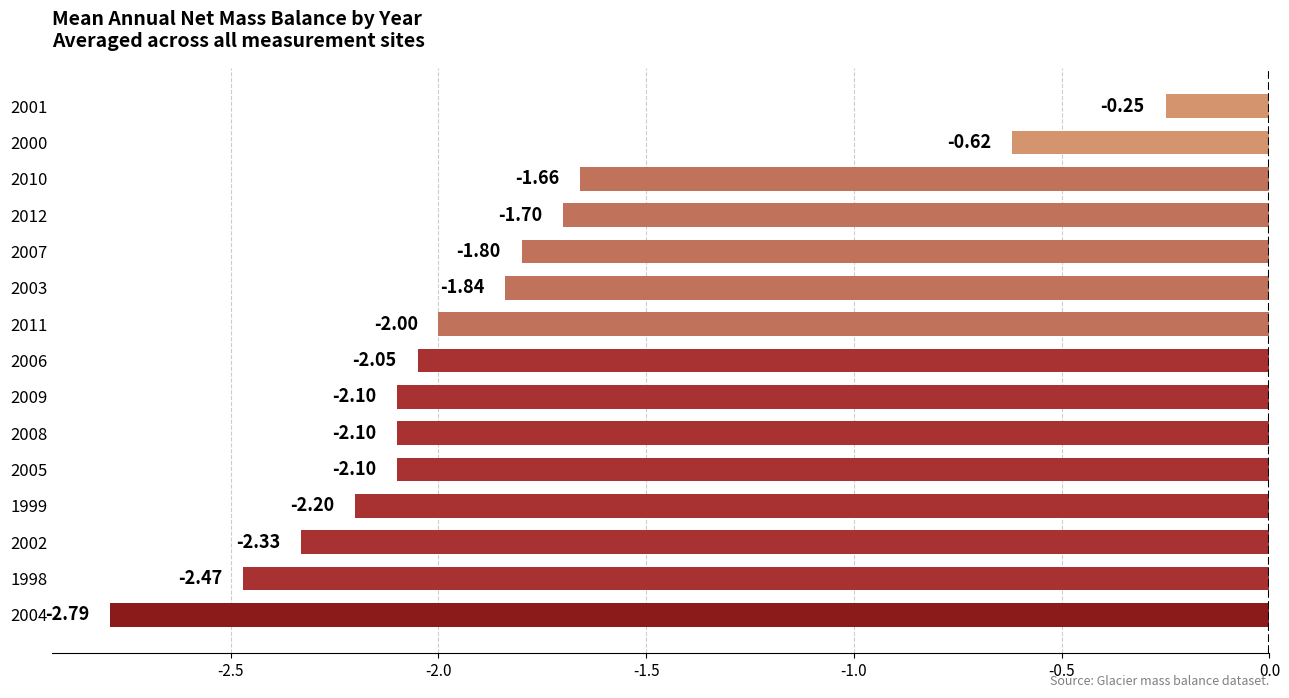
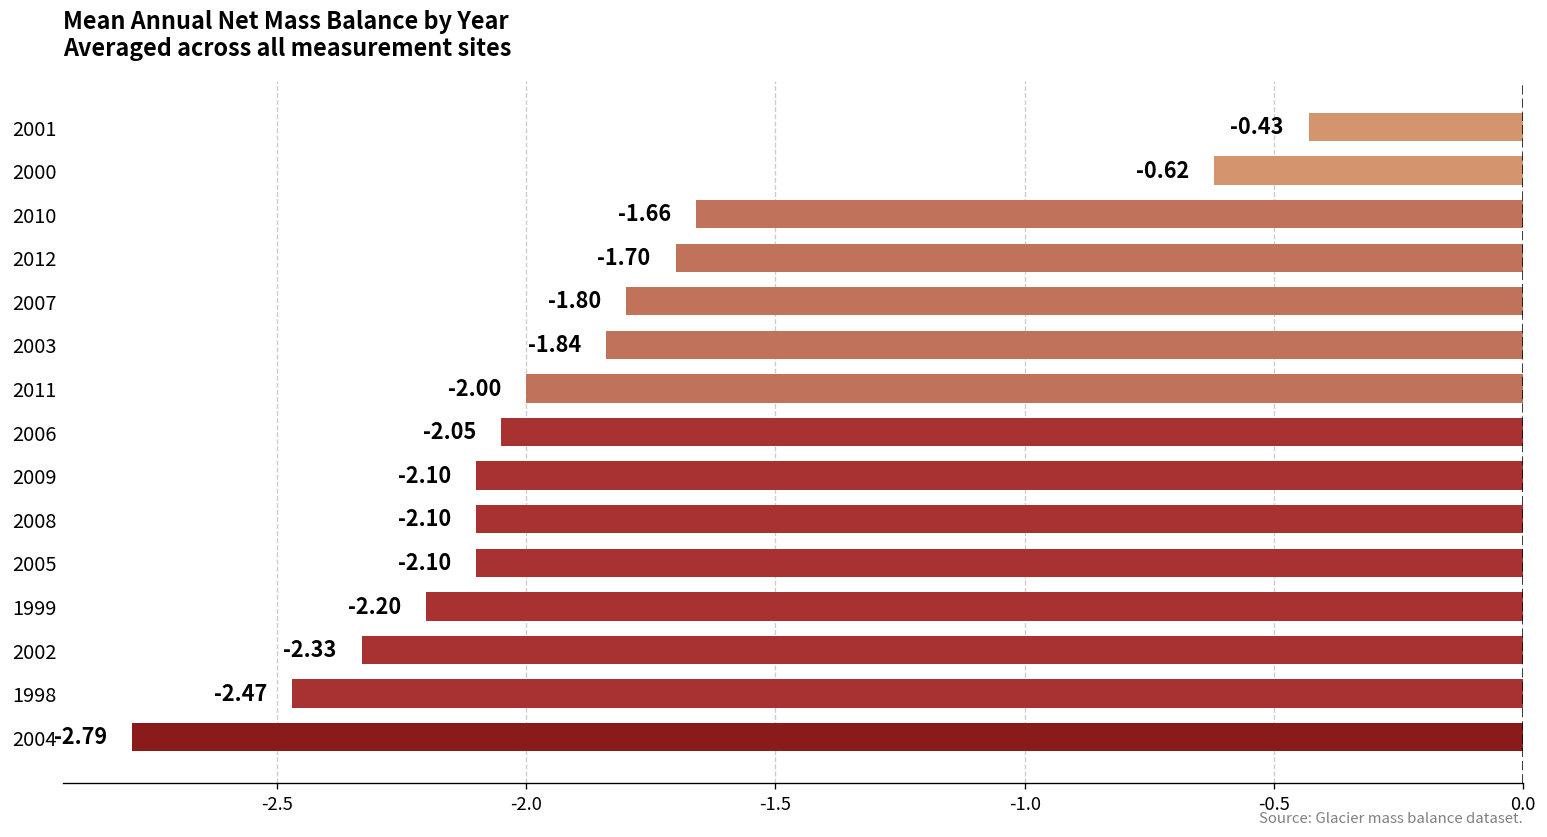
  {
-   "2001": -0.25,
+   "2001": -0.43,
    "2000": -0.62,
    "2010": -1.66,
    "2012": -1.70,
    "2007": -1.80,
    "2003": -1.84,
    "2011": -2.00,
    "2006": -2.05,
    "2009": -2.10,
    "2008": -2.10,
    "2005": -2.10,
    "1999": -2.20,
    "2002": -2.33,
    "1998": -2.47,
    "2004": -2.79
  }
